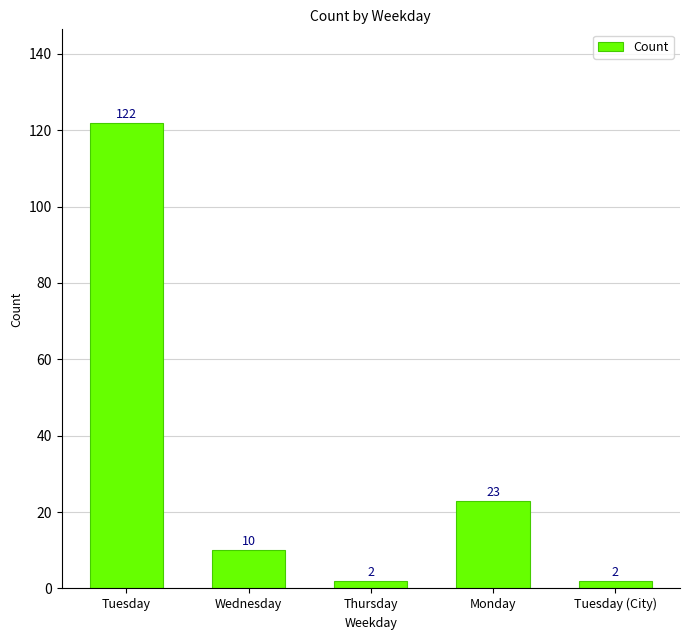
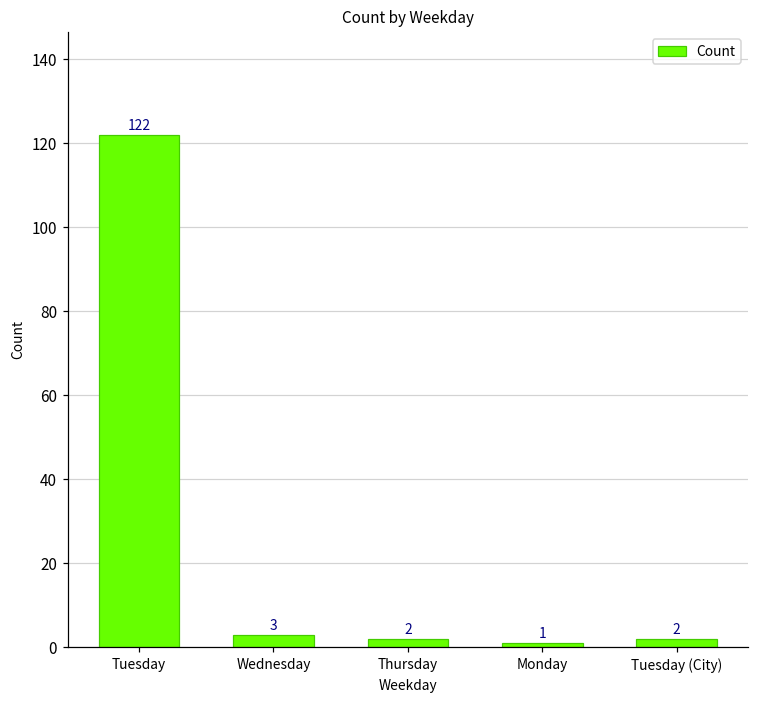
  {
    "Tuesday": 122,
-   "Wednesday": 10,
+   "Wednesday": 3,
    "Thursday": 2,
-   "Monday": 23,
+   "Monday": 1,
    "Tuesday (City)": 2
  }
